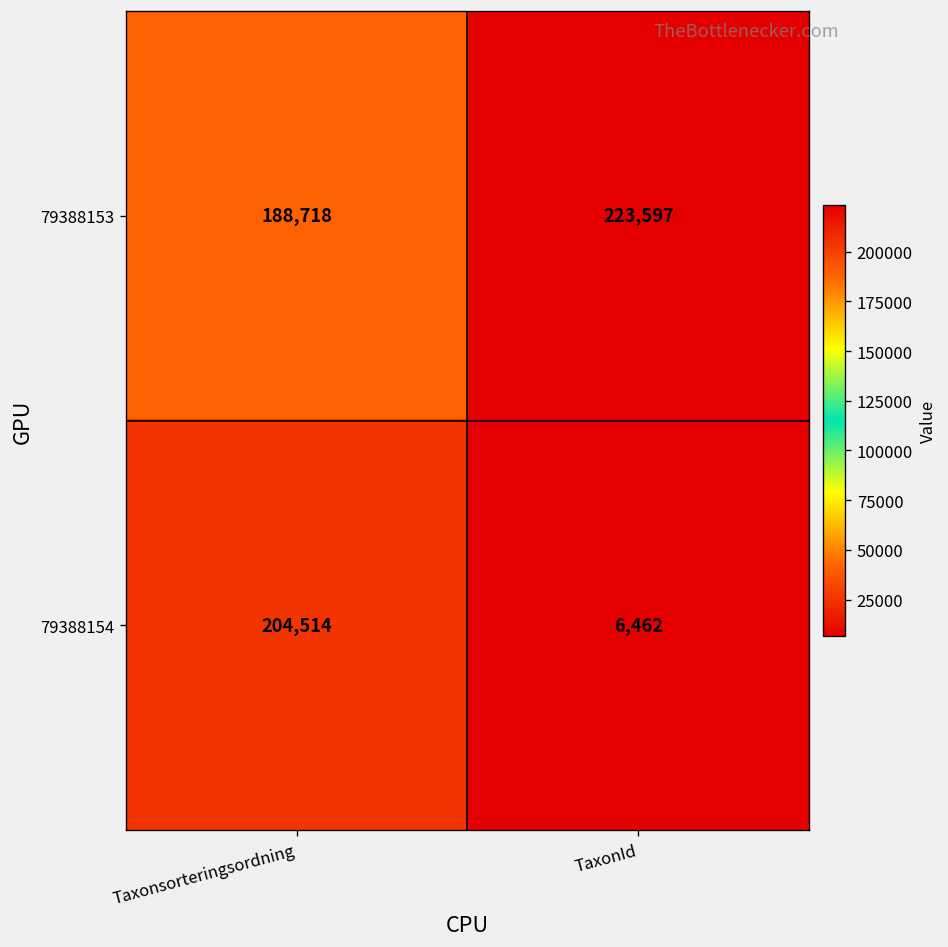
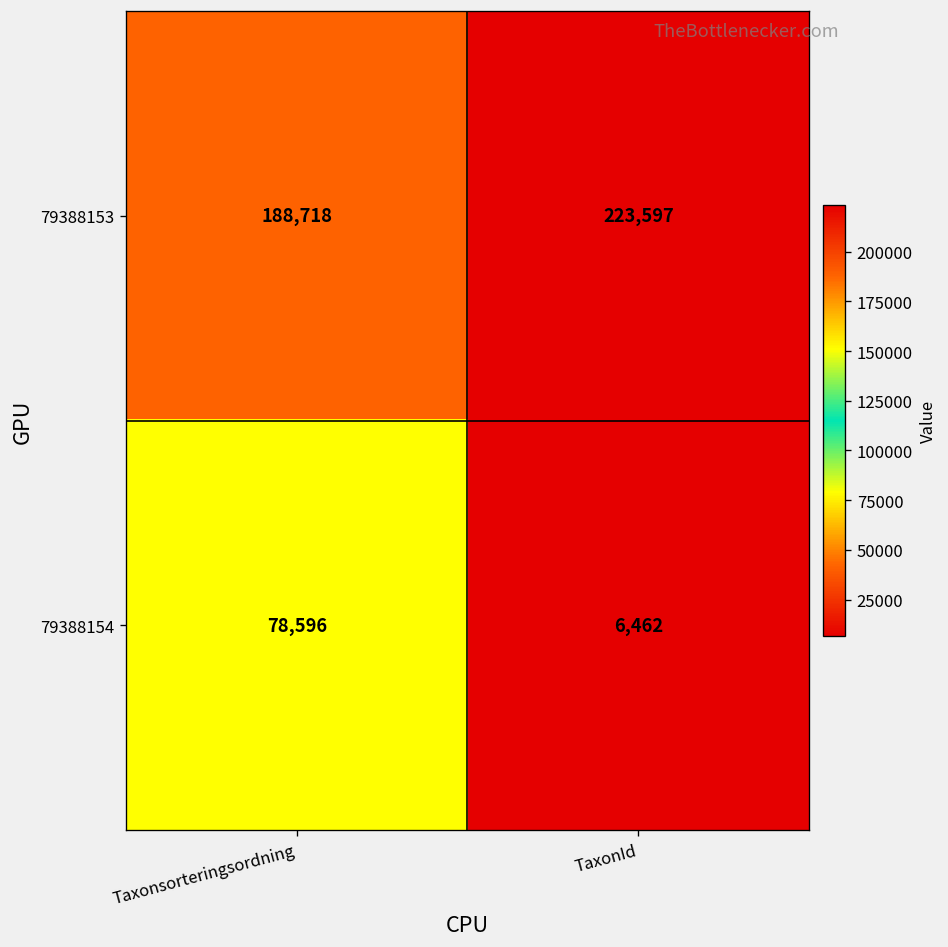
  {
    "79388153": {
      "Taxonsorteringsordning": "188,718",
      "TaxonId": "223,597"
    },
    "79388154": {
-     "Taxonsorteringsordning": "204,514",
+     "Taxonsorteringsordning": "78,596",
      "TaxonId": "6,462"
    }
  }
